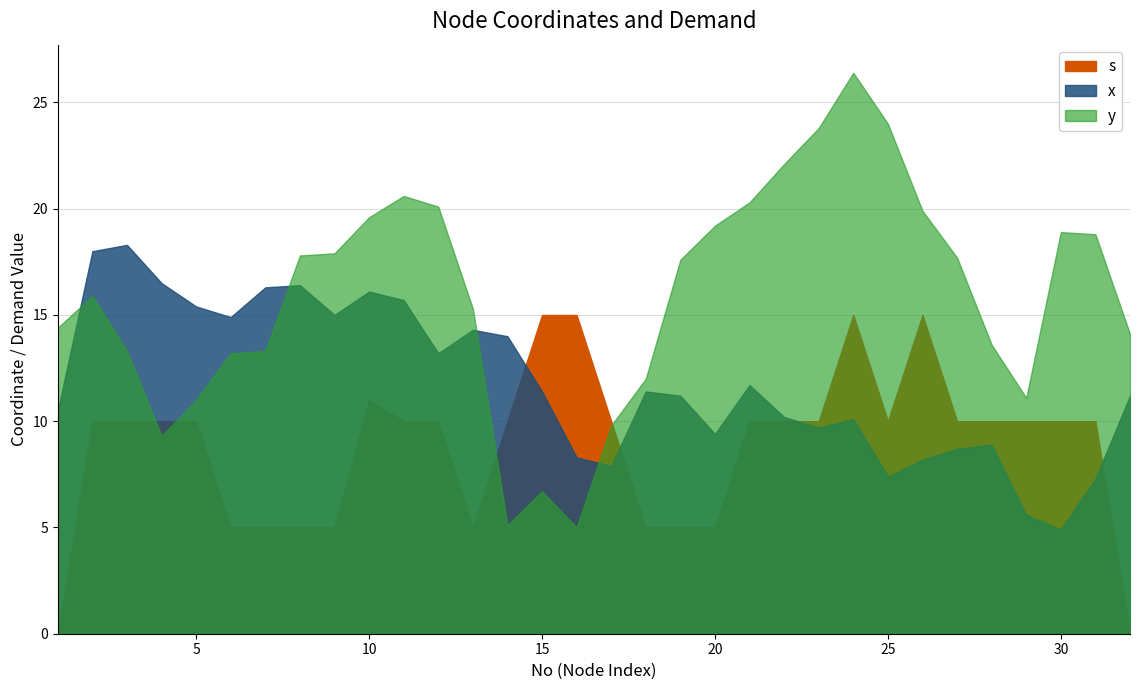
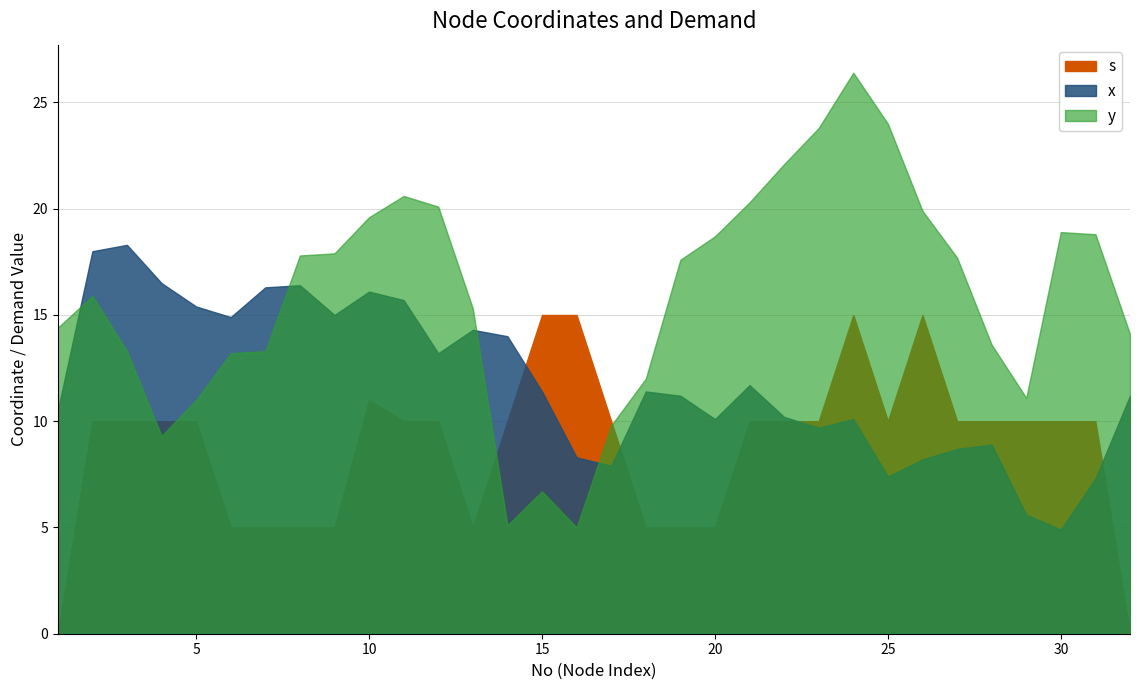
  {
    "s": {
      "5": 10.0,
      "10": 11.0,
      "15": 15.0,
      "20": 5.0,
      "25": 10.0,
      "30": 10.0
    },
    "x": {
      "5": 15.4,
      "10": 16.1,
      "15": 11.4,
-     "20": 9.4,
+     "20": 10.1,
      "25": 7.4,
      "30": 4.9
    },
    "y": {
      "5": 11.0,
      "10": 19.6,
      "15": 6.7,
-     "20": 19.2,
+     "20": 18.7,
      "25": 24.0,
      "30": 18.9
    }
  }
